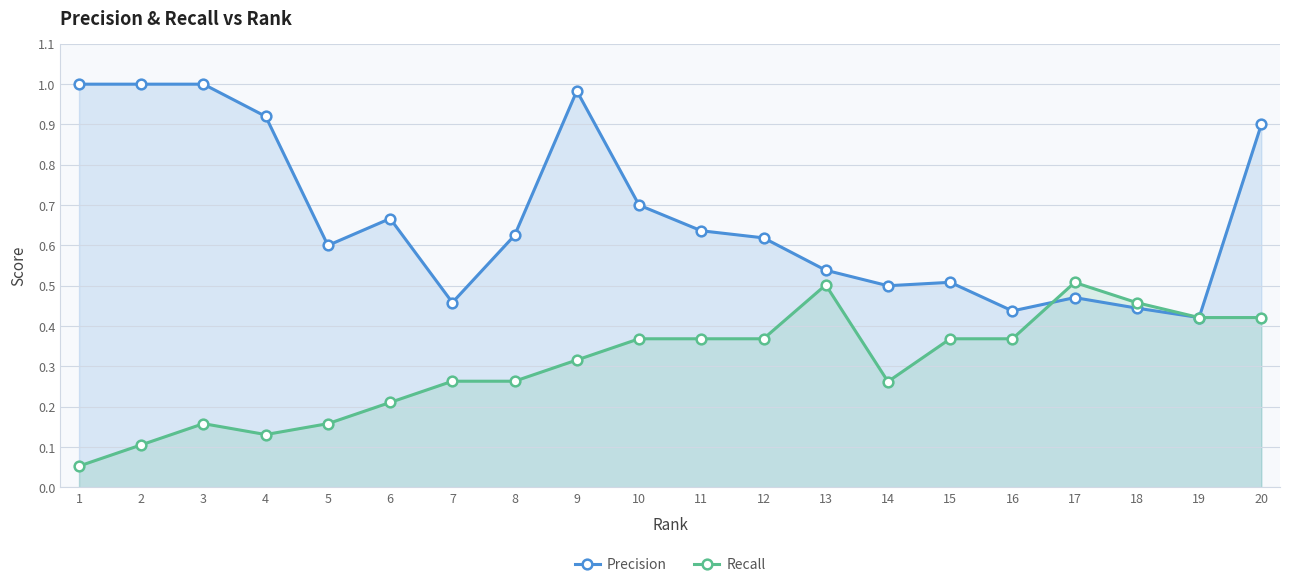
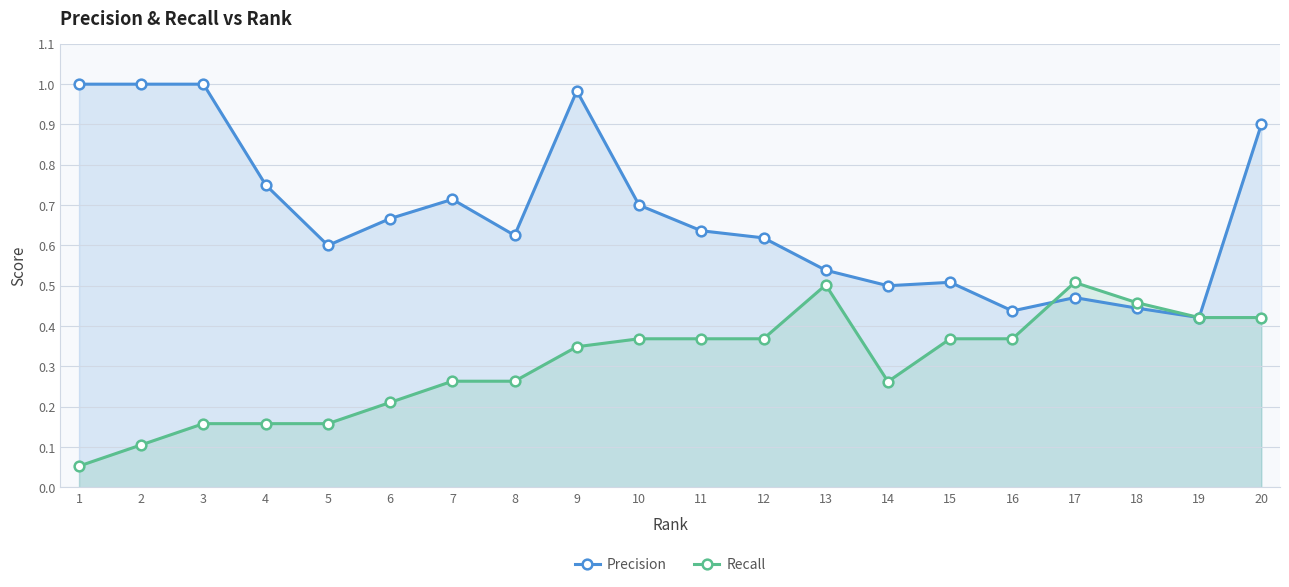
  {
    "Precision": {
      "1": 1.00,
      "2": 1.00,
      "3": 1.00,
-     "4": 0.92,
+     "4": 0.75,
      "5": 0.60,
      "6": 0.67,
-     "7": 0.46,
+     "7": 0.71,
      "8": 0.63,
      "9": 0.98,
      "10": 0.70,
      "11": 0.64,
      "12": 0.62,
      "13": 0.54,
      "14": 0.50,
      "15": 0.51,
      "16": 0.44,
      "17": 0.47,
      "18": 0.44,
      "20": 0.90
    },
    "Recall": {
      "1": 0.05,
      "2": 0.11,
      "3": 0.16,
-     "4": 0.13,
+     "4": 0.16,
      "5": 0.16,
      "6": 0.21,
      "7": 0.26,
      "8": 0.26,
-     "9": 0.32,
+     "9": 0.35,
      "10": 0.37,
      "11": 0.37,
      "12": 0.37,
      "13": 0.50,
      "14": 0.26,
      "15": 0.37,
      "16": 0.37,
      "17": 0.51,
      "18": 0.46,
      "20": 0.42
    }
  }
